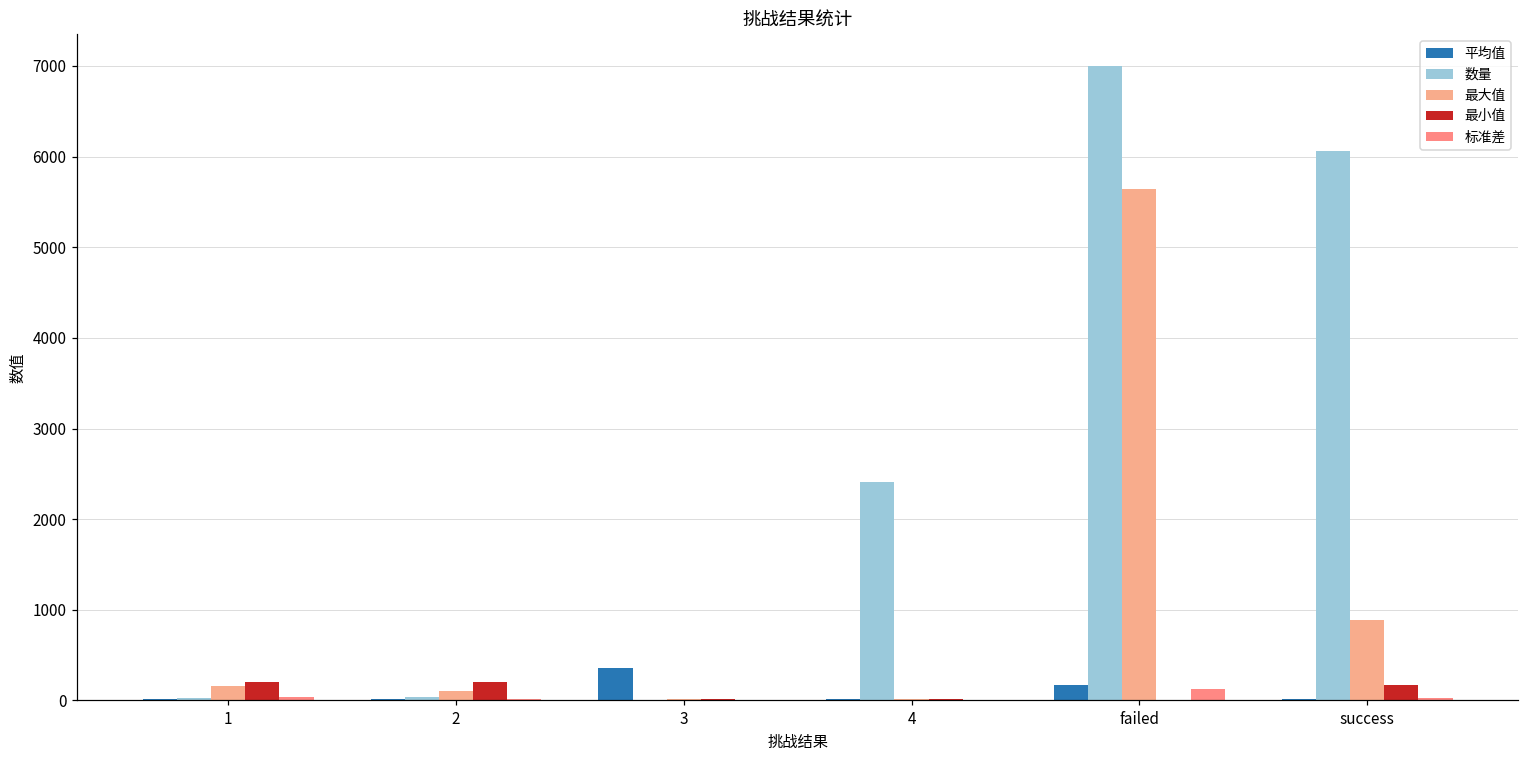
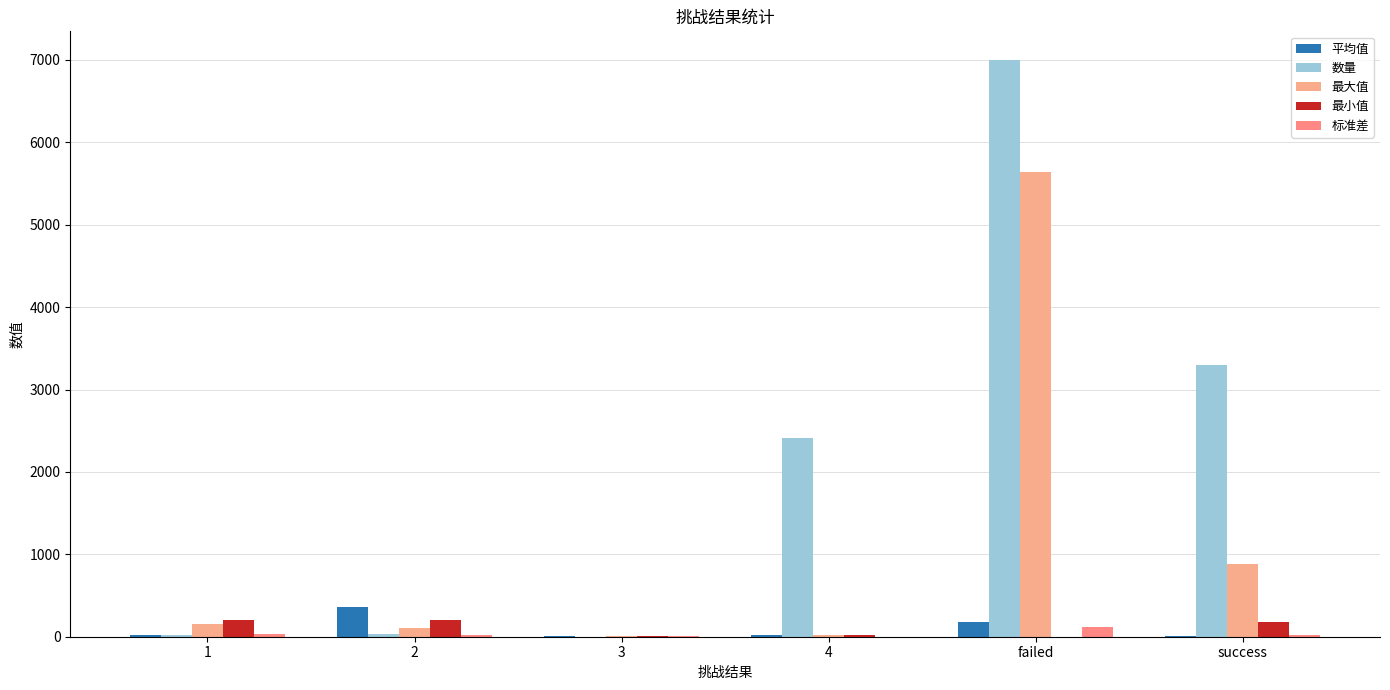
  {
    "平均值": {
-     "2": 0,
-     "3": 400,
+     "2": 400,
+     "3": 0,
      "failed": 200
    },
    "数量": {
      "2": 0,
      "4": 2400,
      "failed": 7000,
-     "success": 6100
+     "success": 3300
    },
    "最小值": {
      "1": 200,
      "2": 200,
      "success": 200
    }
  }
